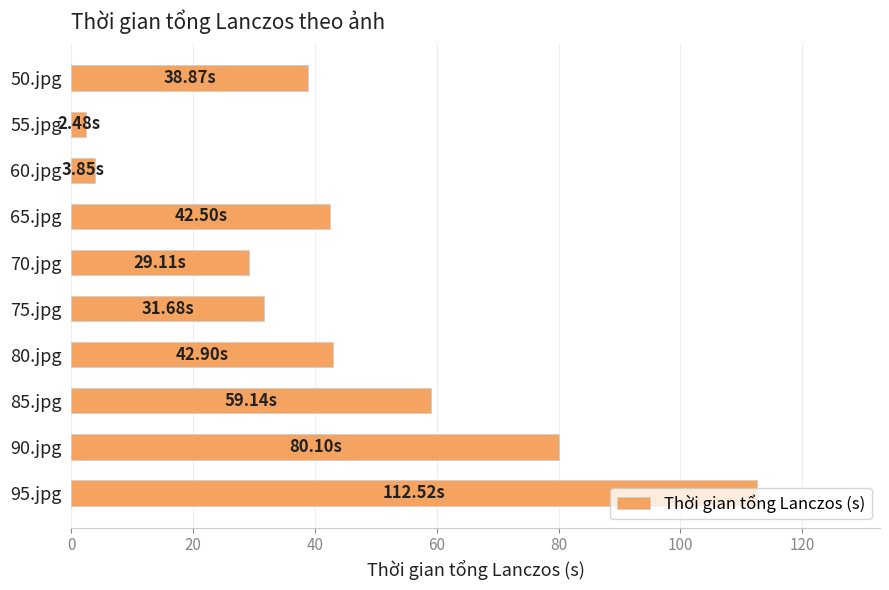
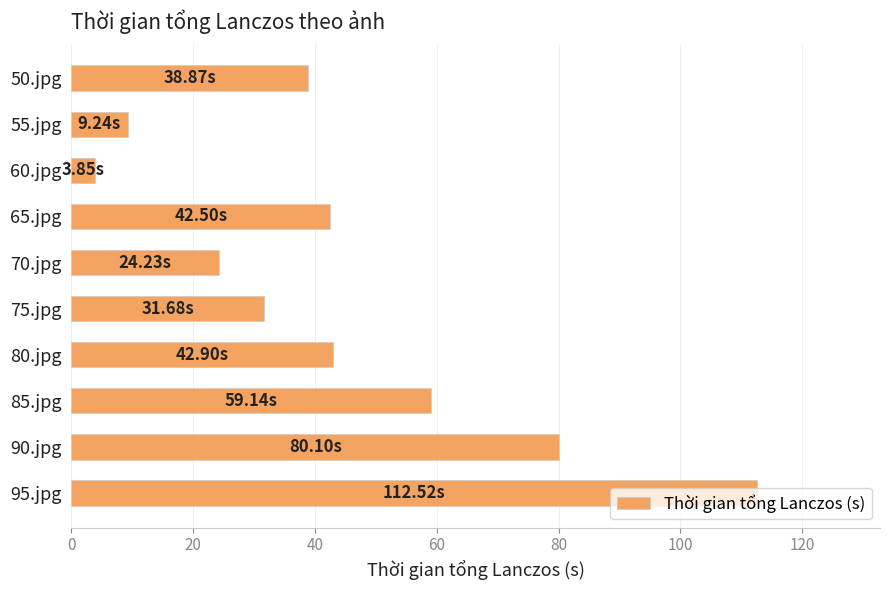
  {
    "50.jpg": "38.87s",
-   "55.jpg": "2.48s",
+   "55.jpg": "9.24s",
    "60.jpg": "3.85s",
    "65.jpg": "42.50s",
-   "70.jpg": "29.11s",
+   "70.jpg": "24.23s",
    "75.jpg": "31.68s",
    "80.jpg": "42.90s",
    "85.jpg": "59.14s",
    "90.jpg": "80.10s"
  }
